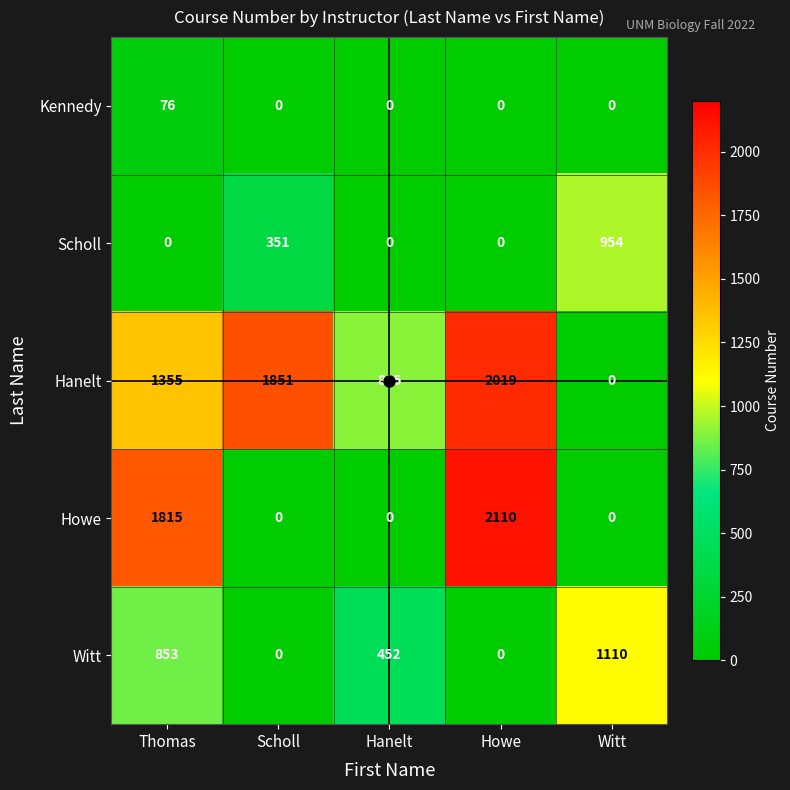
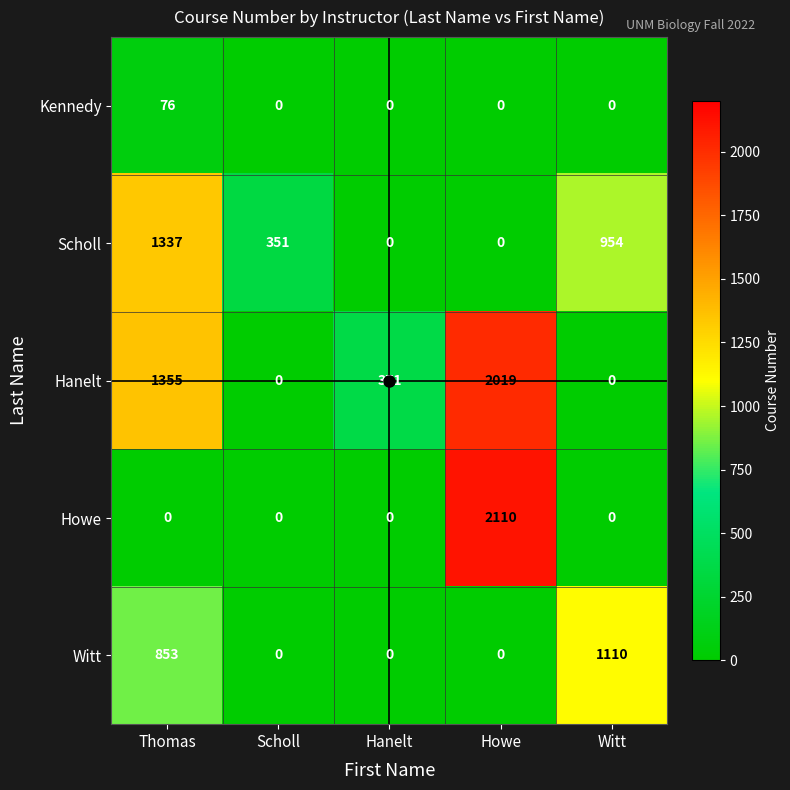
  {
    "Kennedy": {
      "Thomas": 76,
      "Scholl": 0,
      "Hanelt": 0,
      "Howe": 0,
      "Witt": 0
    },
    "Scholl": {
-     "Thomas": 0,
+     "Thomas": 1337,
      "Scholl": 351,
      "Hanelt": 0,
      "Howe": 0,
      "Witt": 954
    },
    "Hanelt": {
      "Thomas": 1355,
-     "Scholl": 1851,
-     "Hanelt": 895,
+     "Scholl": 0,
+     "Hanelt": 371,
      "Howe": 2019,
      "Witt": 0
    },
    "Howe": {
-     "Thomas": 1815,
+     "Thomas": 0,
      "Scholl": 0,
      "Hanelt": 0,
      "Howe": 2110,
      "Witt": 0
    },
    "Witt": {
      "Thomas": 853,
      "Scholl": 0,
-     "Hanelt": 452,
+     "Hanelt": 0,
      "Howe": 0,
      "Witt": 1110
    }
  }
